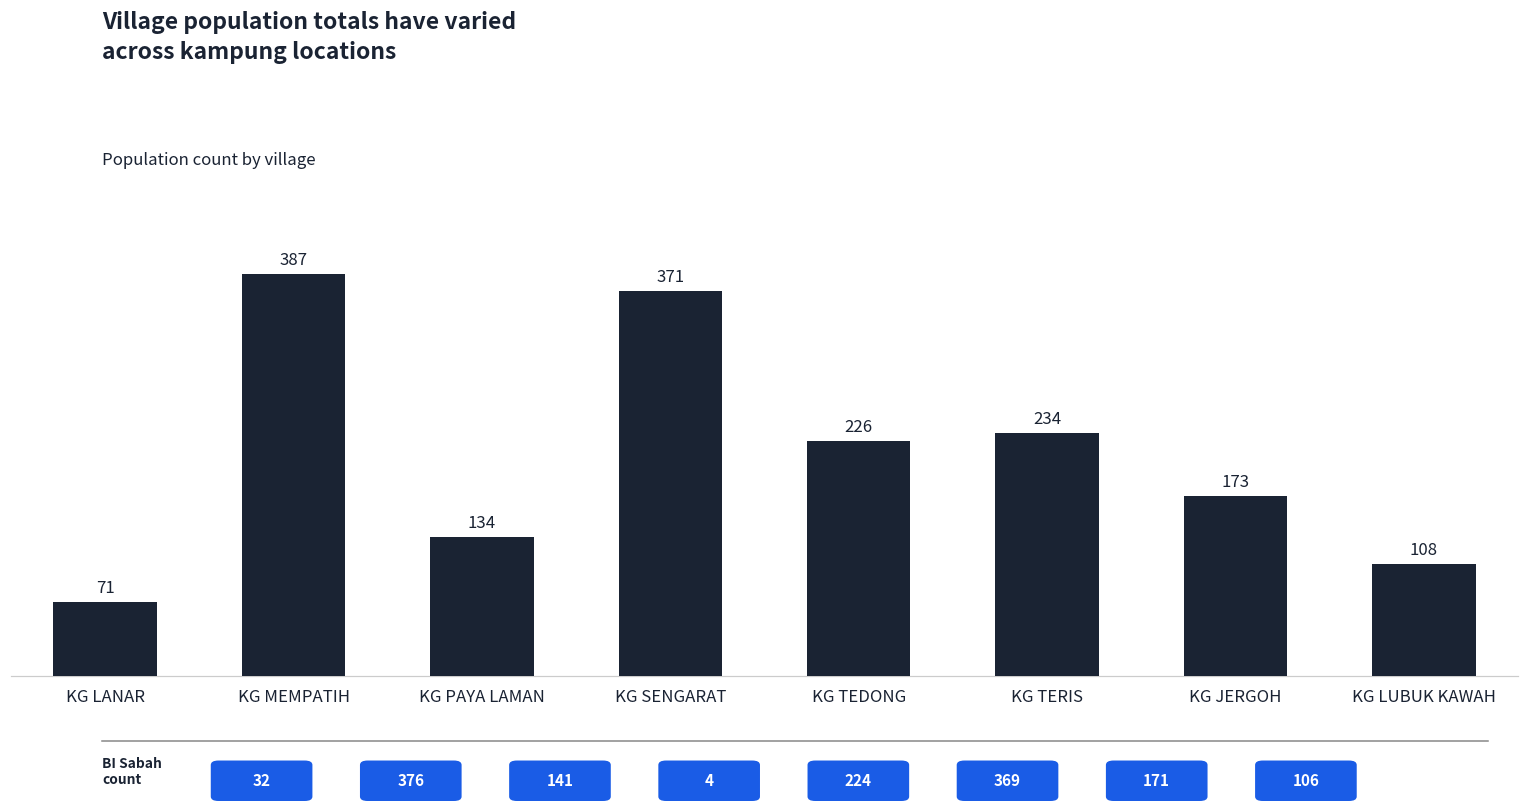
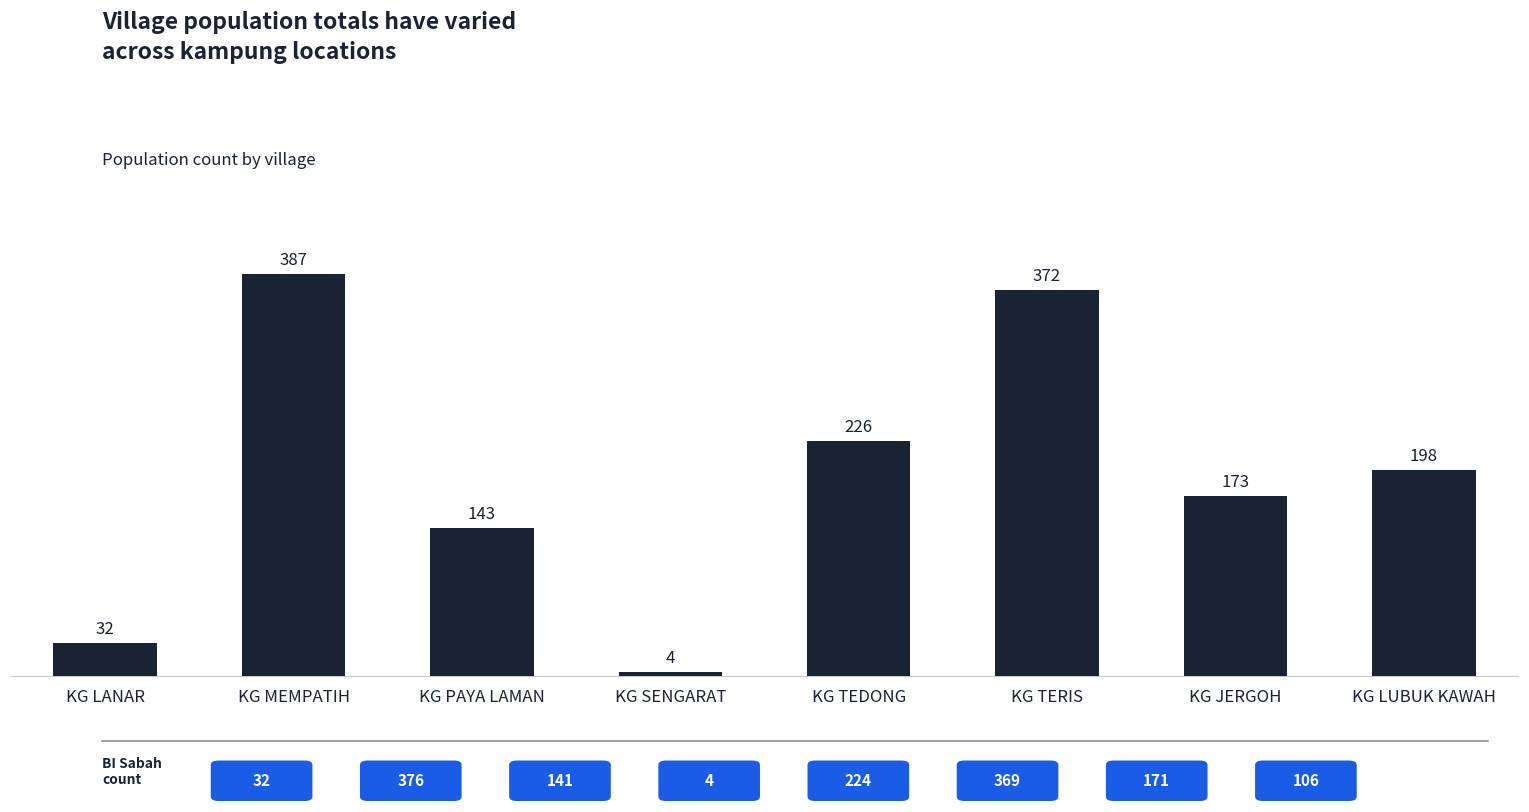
  {
-   "KG LANAR": 71,
+   "KG LANAR": 32,
    "KG MEMPATIH": 387,
-   "KG PAYA LAMAN": 134,
-   "KG SENGARAT": 371,
+   "KG PAYA LAMAN": 143,
+   "KG SENGARAT": 4,
    "KG TEDONG": 226,
-   "KG TERIS": 234,
+   "KG TERIS": 372,
    "KG JERGOH": 173,
-   "KG LUBUK KAWAH": 108
+   "KG LUBUK KAWAH": 198
  }
